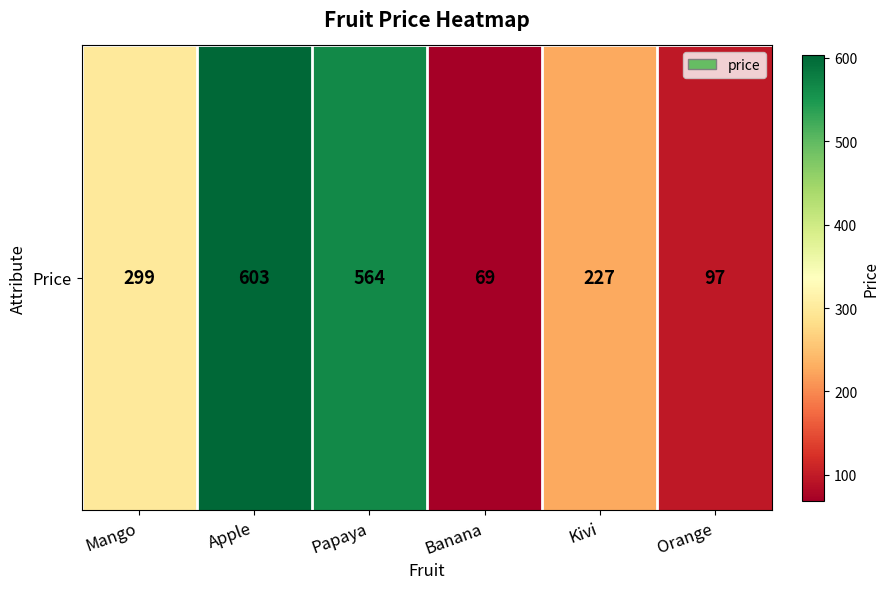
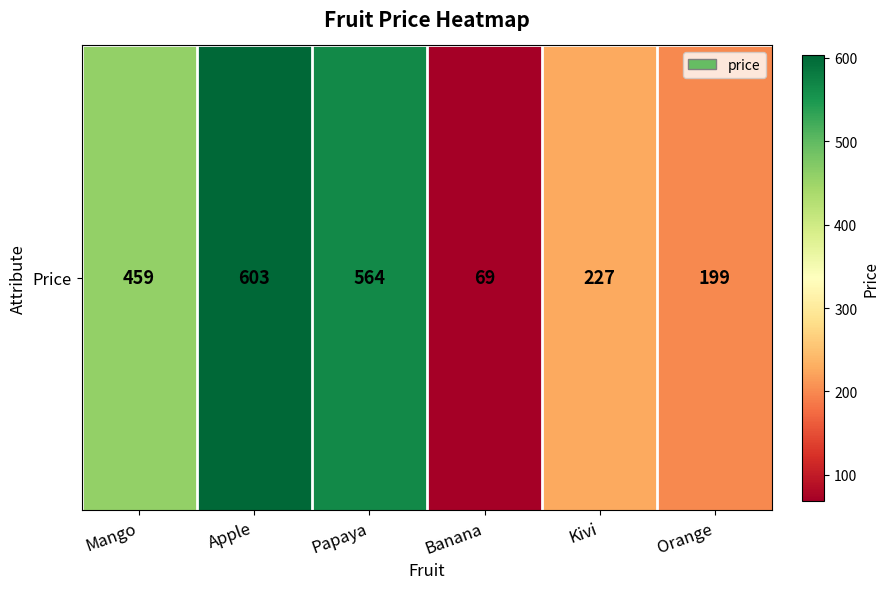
  {
    "Price": {
-     "Mango": 299,
+     "Mango": 459,
      "Apple": 603,
      "Papaya": 564,
      "Banana": 69,
      "Kivi": 227,
-     "Orange": 97
+     "Orange": 199
    }
  }
